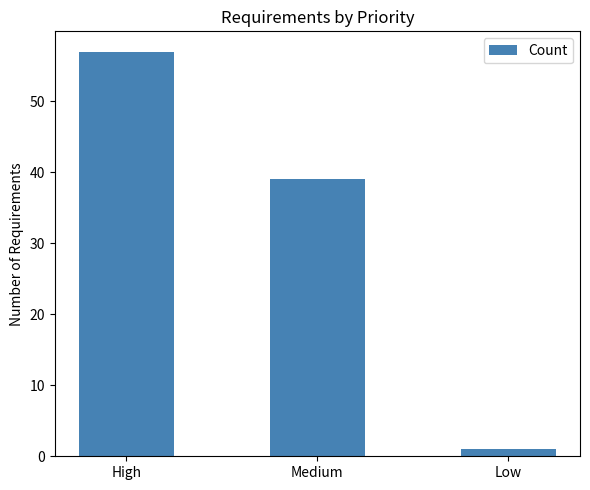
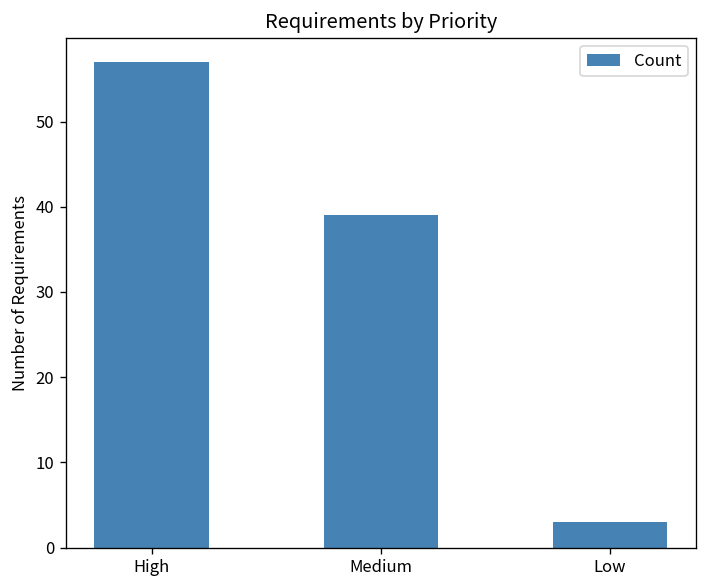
  {
    "High": 57,
    "Medium": 39,
-   "Low": 1
+   "Low": 3
  }
